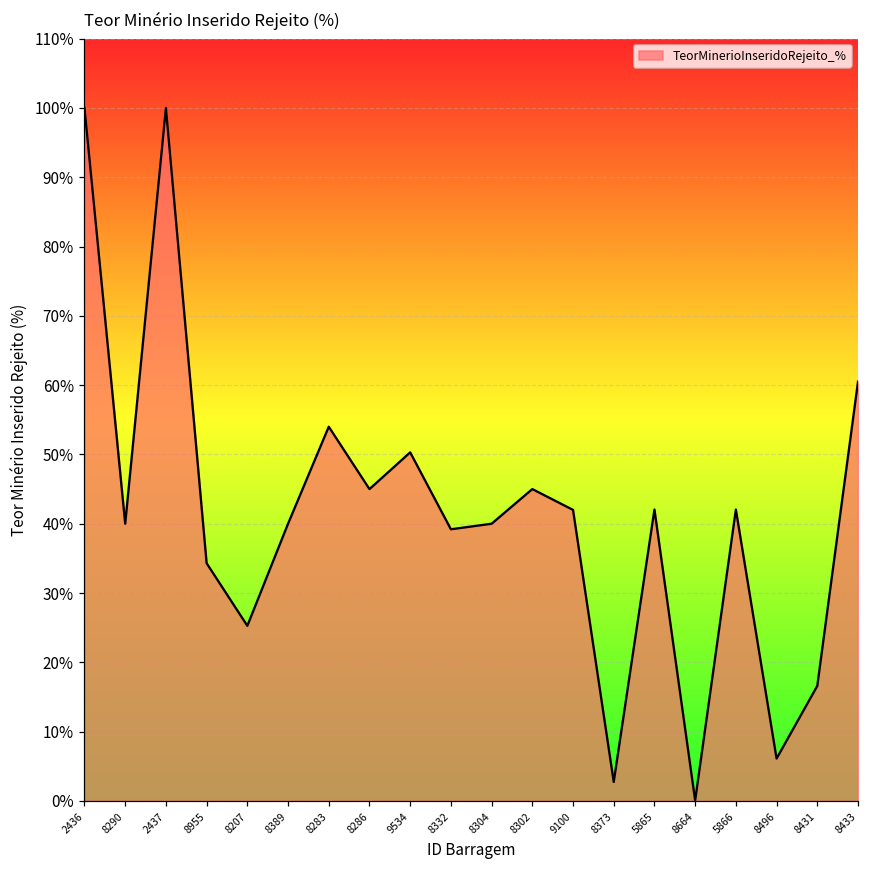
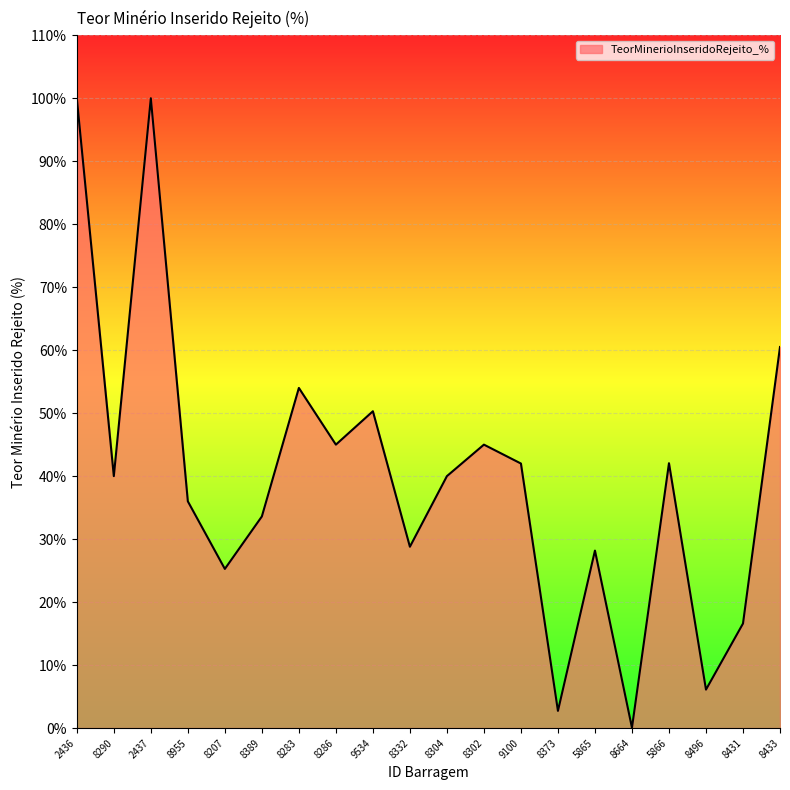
  {
    "2436": "100%",
    "8290": "40%",
    "2437": "100%",
-   "8955": "34%",
+   "8955": "36%",
    "8207": "25%",
-   "8389": "40%",
+   "8389": "34%",
    "8283": "54%",
    "8286": "45%",
    "9534": "50%",
-   "8332": "39%",
+   "8332": "29%",
    "8304": "40%",
    "8302": "45%",
    "9100": "42%",
    "8373": "3%",
-   "5865": "42%",
+   "5865": "28%",
    "8664": "0%",
    "5866": "42%",
    "8496": "6%",
    "8431": "17%",
    "8433": "61%"
  }
